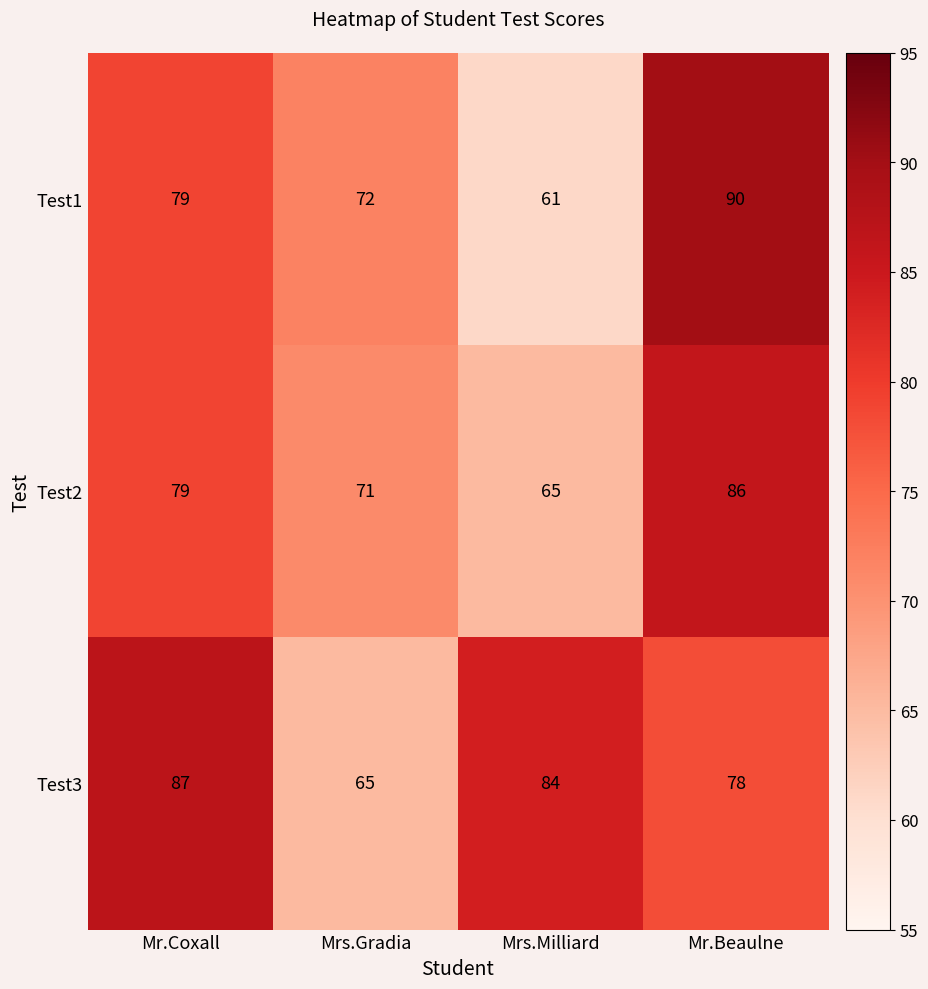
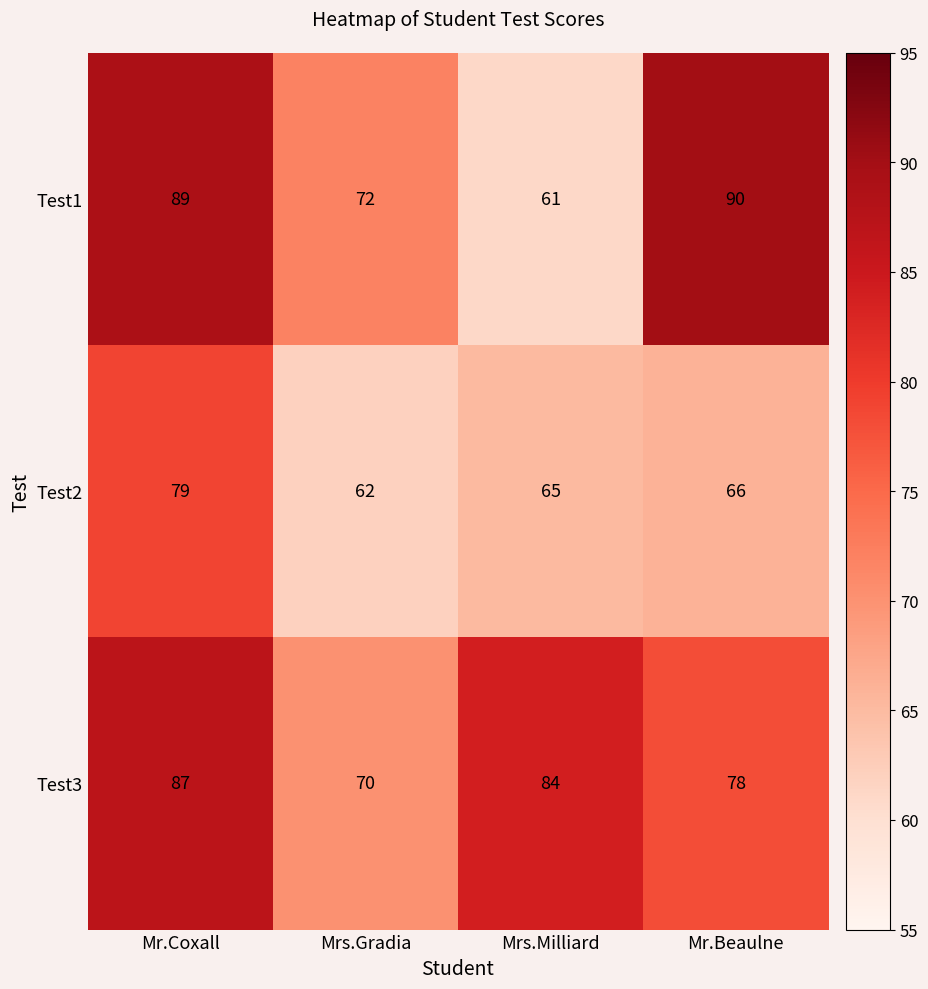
  {
    "Test1": {
-     "Mr.Coxall": 79,
+     "Mr.Coxall": 89,
      "Mrs.Gradia": 72,
      "Mrs.Milliard": 61,
      "Mr.Beaulne": 90
    },
    "Test2": {
      "Mr.Coxall": 79,
-     "Mrs.Gradia": 71,
+     "Mrs.Gradia": 62,
      "Mrs.Milliard": 65,
-     "Mr.Beaulne": 86
+     "Mr.Beaulne": 66
    },
    "Test3": {
      "Mr.Coxall": 87,
-     "Mrs.Gradia": 65,
+     "Mrs.Gradia": 70,
      "Mrs.Milliard": 84,
      "Mr.Beaulne": 78
    }
  }
